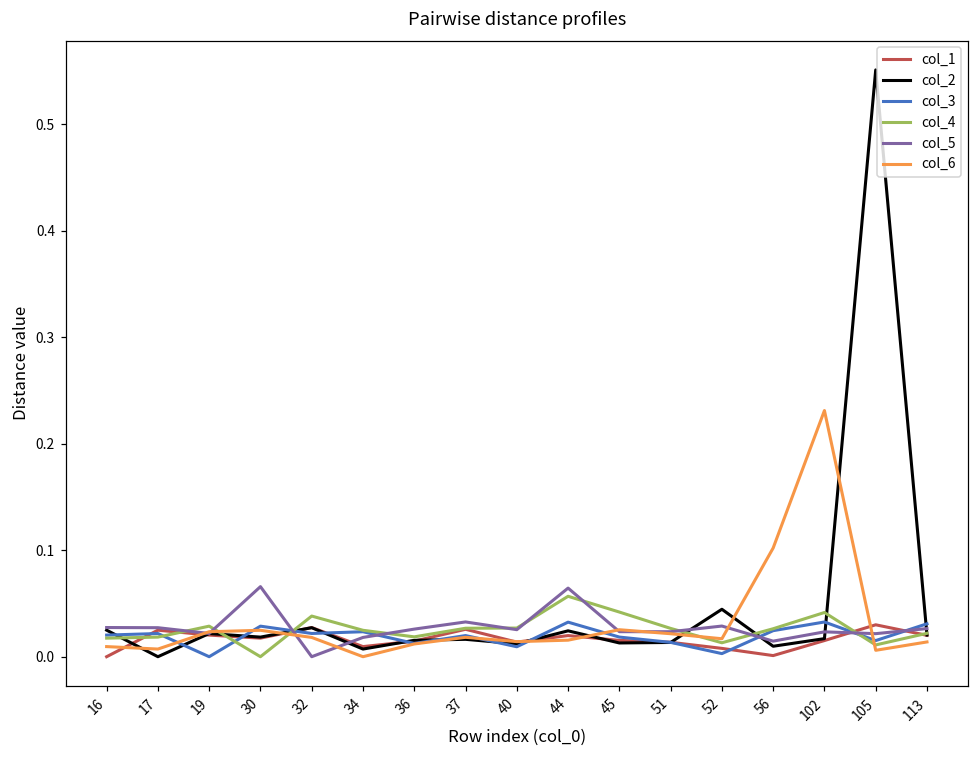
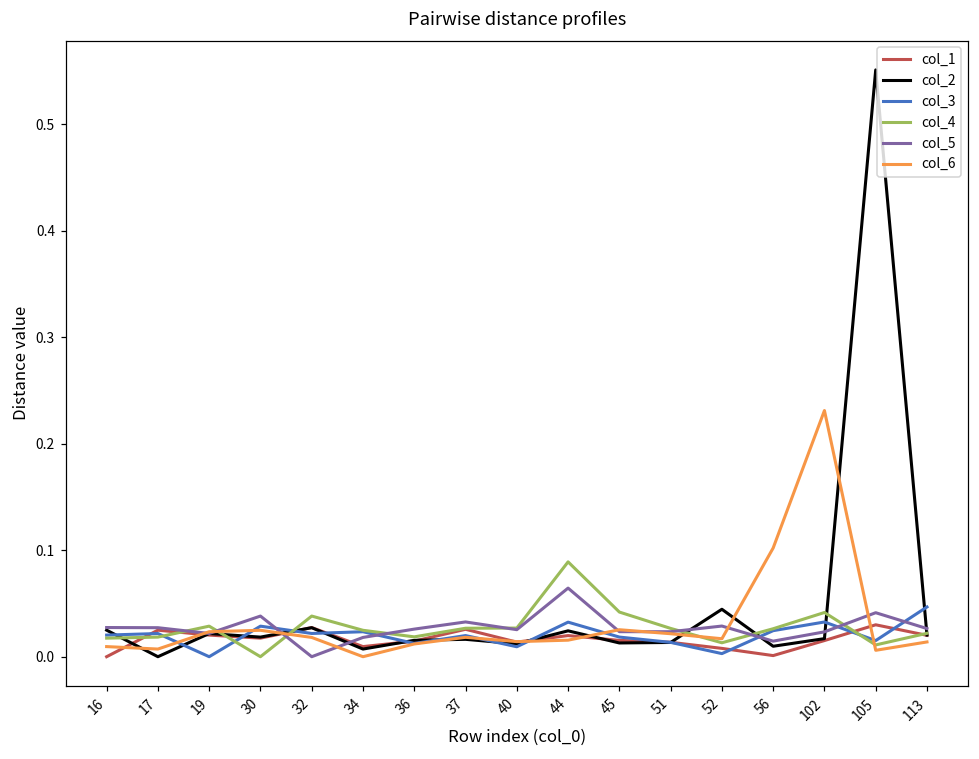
  {
    "col_1": {
      "16": 0.00,
      "44": 0.02,
      "52": 0.01,
      "56": 0.00,
      "105": 0.03
    },
    "col_2": {
      "17": 0.00,
      "44": 0.02,
      "52": 0.04,
      "56": 0.01,
      "105": 0.55
    },
    "col_3": {
      "16": 0.02,
      "17": 0.02,
      "19": 0.00,
      "30": 0.03,
      "32": 0.02,
      "40": 0.01,
      "44": 0.03,
      "45": 0.02,
      "52": 0.00,
      "102": 0.03,
      "105": 0.02,
-     "113": 0.03
+     "113": 0.05
    },
    "col_4": {
      "16": 0.02,
      "17": 0.02,
      "19": 0.03,
      "30": 0.00,
      "32": 0.04,
      "36": 0.02,
-     "44": 0.06,
+     "44": 0.09,
      "45": 0.04,
      "51": 0.03,
      "52": 0.01,
      "102": 0.04,
      "105": 0.01
    },
    "col_5": {
-     "30": 0.07,
+     "30": 0.04,
      "32": 0.00,
      "34": 0.02,
      "36": 0.03,
      "37": 0.03,
      "44": 0.06,
      "52": 0.03,
      "56": 0.01,
      "102": 0.02,
-     "105": 0.02,
+     "105": 0.04,
      "113": 0.03
    },
    "col_6": {
      "16": 0.01,
      "17": 0.01,
      "30": 0.02,
      "32": 0.02,
      "34": 0.00,
      "44": 0.02,
      "52": 0.02,
      "56": 0.10,
      "102": 0.23,
      "105": 0.01,
      "113": 0.01
    }
  }
